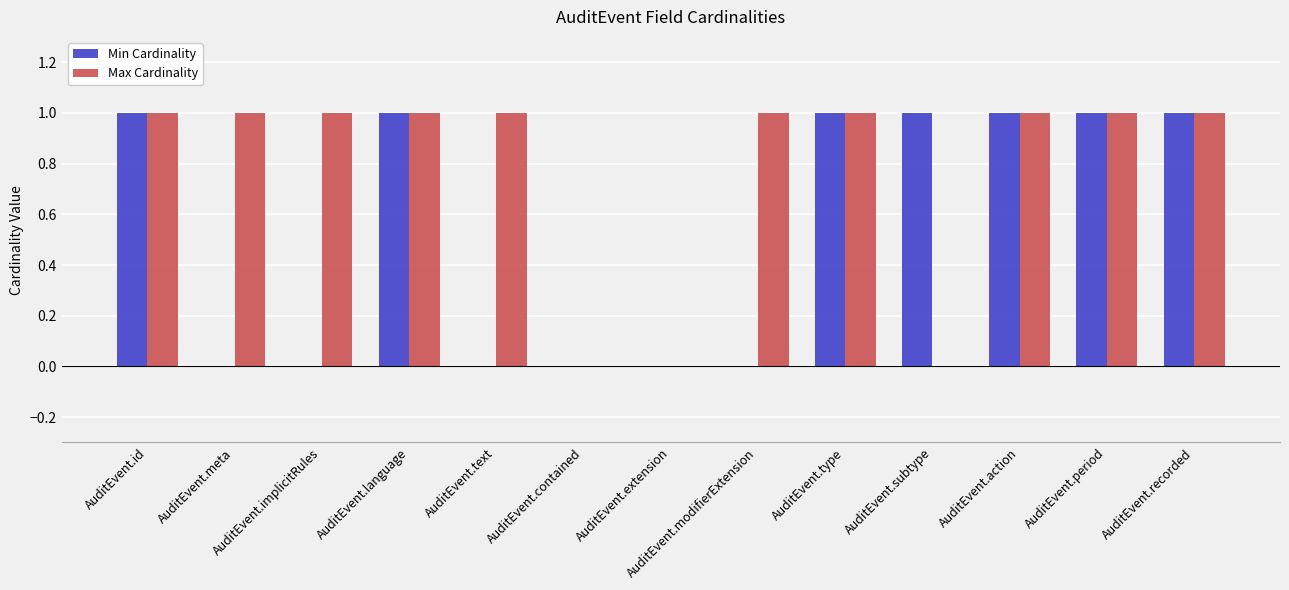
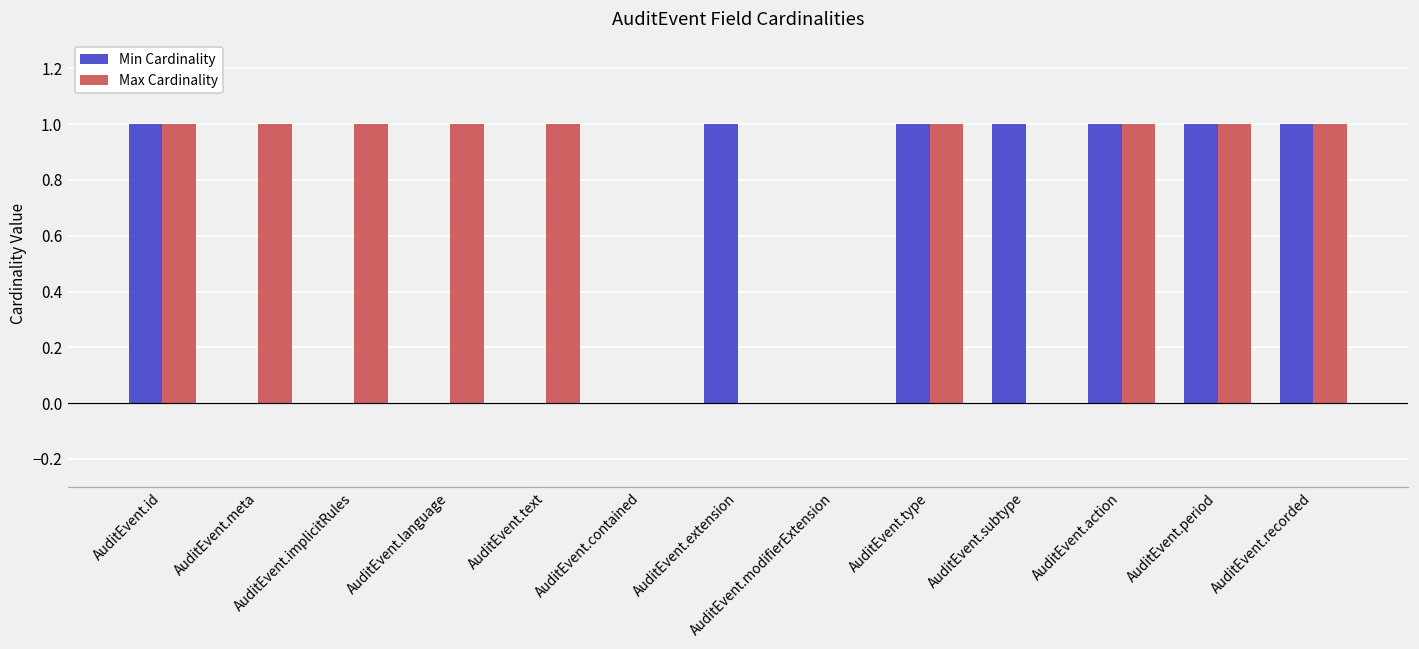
  {
    "Min Cardinality": {
      "AuditEvent.id": 1,
      "AuditEvent.meta": 0,
      "AuditEvent.implicitRules": 0,
-     "AuditEvent.language": 1,
+     "AuditEvent.language": 0,
      "AuditEvent.text": 0,
      "AuditEvent.contained": 0,
-     "AuditEvent.extension": 0,
+     "AuditEvent.extension": 1,
      "AuditEvent.modifierExtension": 0,
      "AuditEvent.type": 1,
      "AuditEvent.subtype": 1,
      "AuditEvent.action": 1,
      "AuditEvent.period": 1,
      "AuditEvent.recorded": 1
    },
    "Max Cardinality": {
      "AuditEvent.id": 1,
      "AuditEvent.meta": 1,
      "AuditEvent.implicitRules": 1,
      "AuditEvent.language": 1,
      "AuditEvent.text": 1,
      "AuditEvent.contained": 0,
      "AuditEvent.extension": 0,
-     "AuditEvent.modifierExtension": 1,
+     "AuditEvent.modifierExtension": 0,
      "AuditEvent.type": 1,
      "AuditEvent.subtype": 0,
      "AuditEvent.action": 1,
      "AuditEvent.period": 1,
      "AuditEvent.recorded": 1
    }
  }
